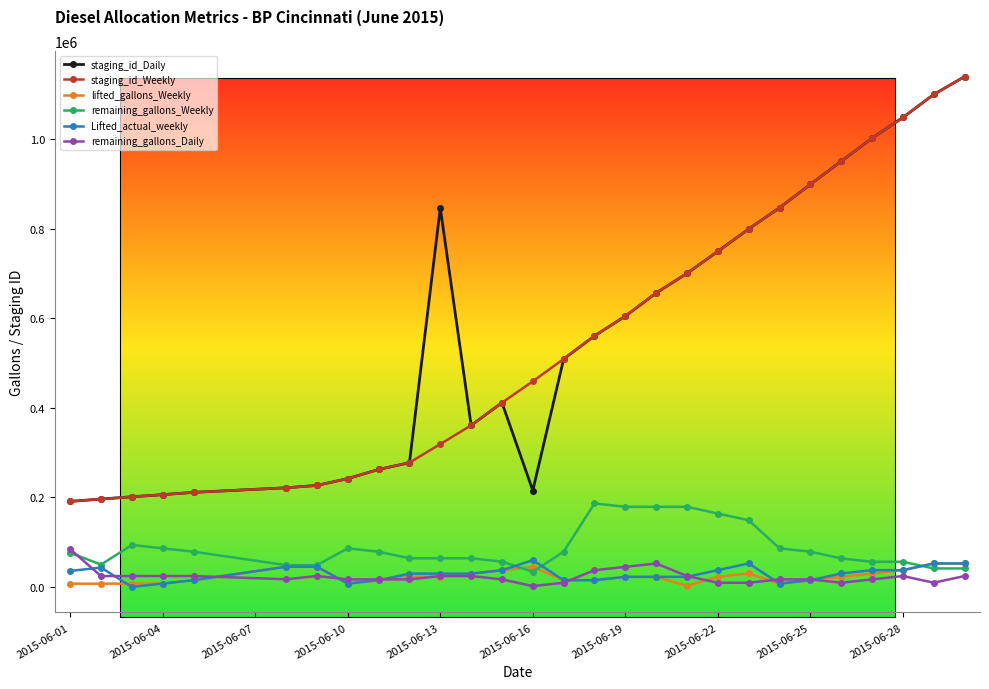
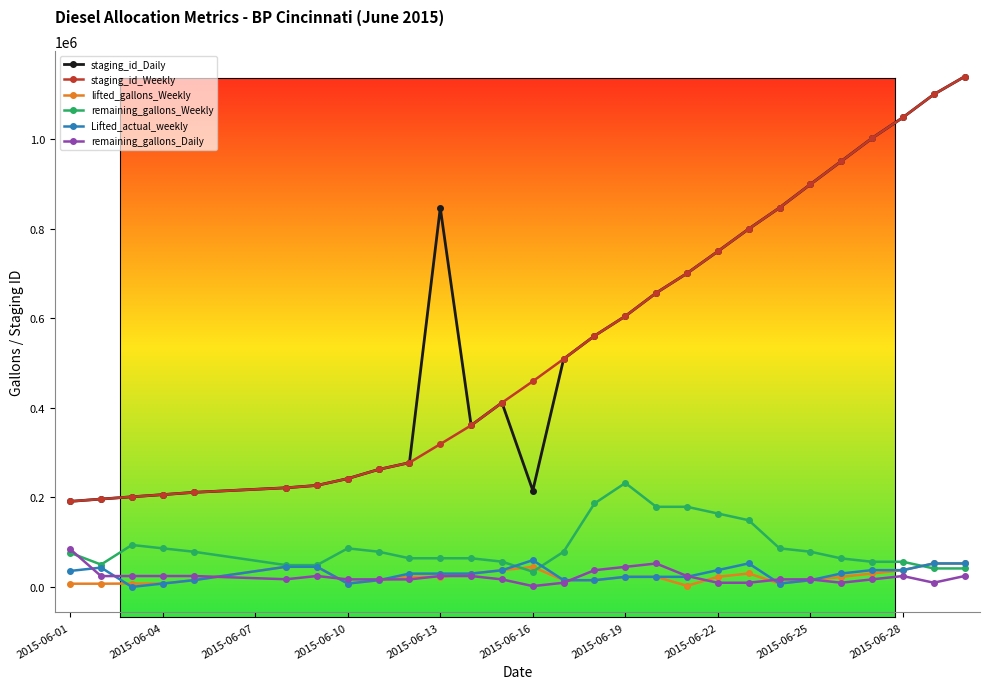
  {
    "staging_id_Daily": {
      "2015-06-13": 850000,
      "2015-06-16": 220000
    },
    "staging_id_Weekly": {
      "2015-06-13": 320000,
      "2015-06-16": 460000
    },
    "lifted_gallons_Weekly": {
      "2015-06-01": 10000,
      "2015-06-16": 40000,
      "2015-06-22": 20000
    },
    "remaining_gallons_Weekly": {
      "2015-06-01": 80000,
      "2015-06-04": 90000,
      "2015-06-10": 90000,
      "2015-06-13": 60000,
      "2015-06-16": 30000,
-     "2015-06-19": 180000,
+     "2015-06-19": 230000,
      "2015-06-22": 160000,
      "2015-06-25": 80000,
      "2015-06-28": 60000
    },
    "Lifted_actual_weekly": {
      "2015-06-01": 40000,
      "2015-06-16": 60000,
      "2015-06-22": 40000
    },
    "remaining_gallons_Daily": {
      "2015-06-01": 80000,
      "2015-06-04": 20000,
      "2015-06-10": 20000,
      "2015-06-16": 0,
      "2015-06-19": 40000,
      "2015-06-22": 10000,
      "2015-06-28": 20000
    }
  }
